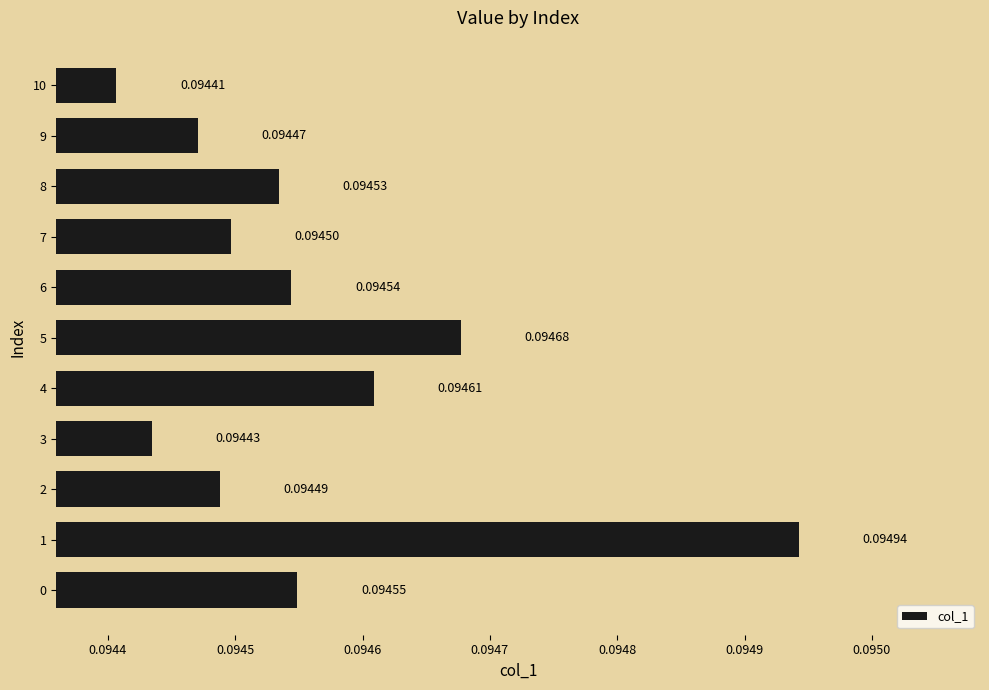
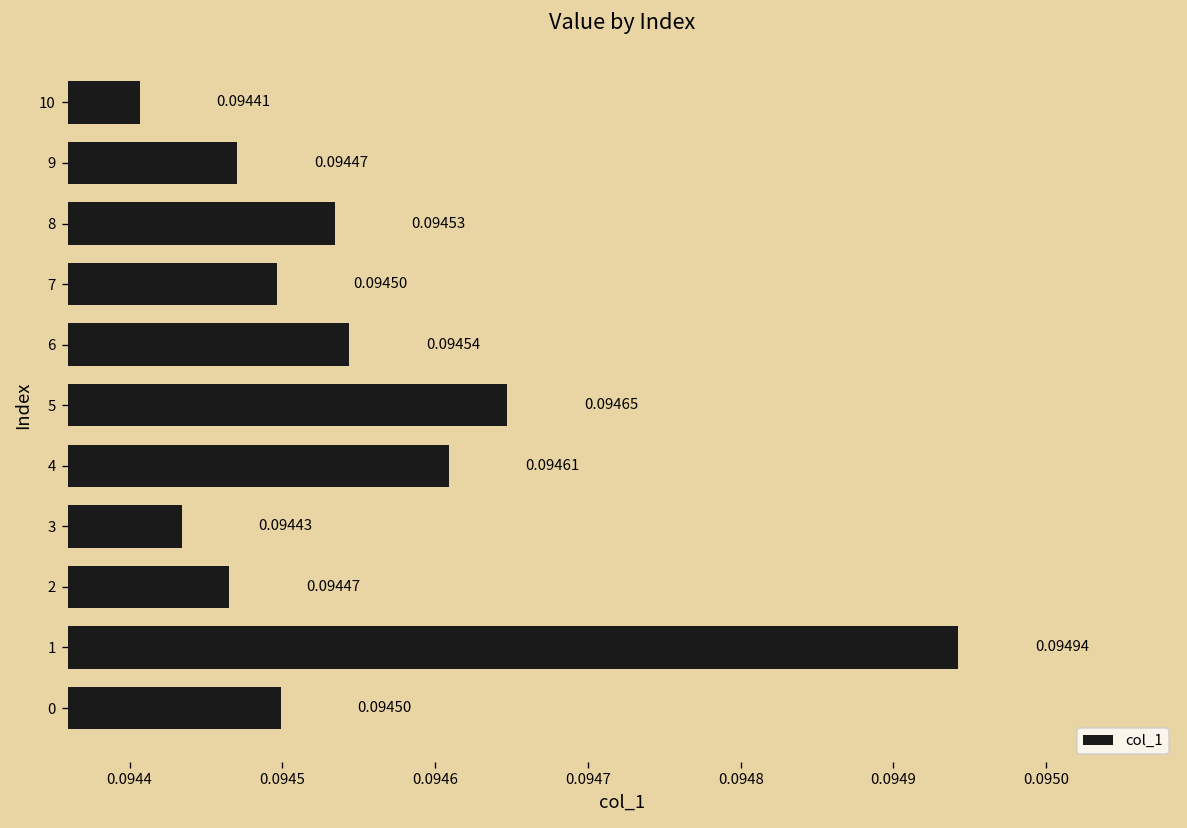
  {
-   "5": 0.09468,
-   "2": 0.09449,
-   "0": 0.09455
+   "5": 0.09465,
+   "2": 0.09447,
+   "0": 0.09450
  }
